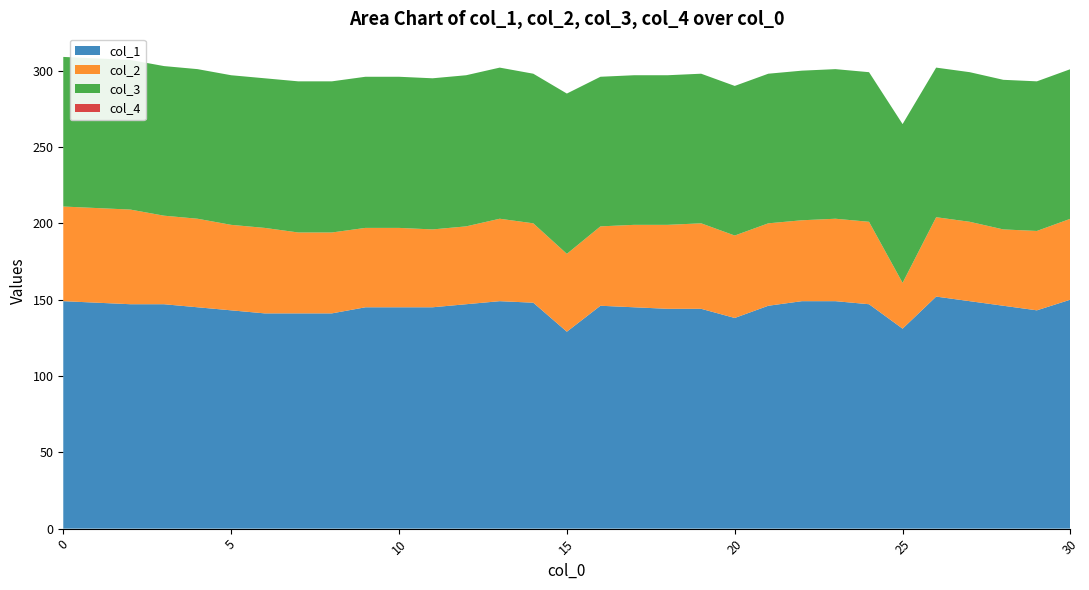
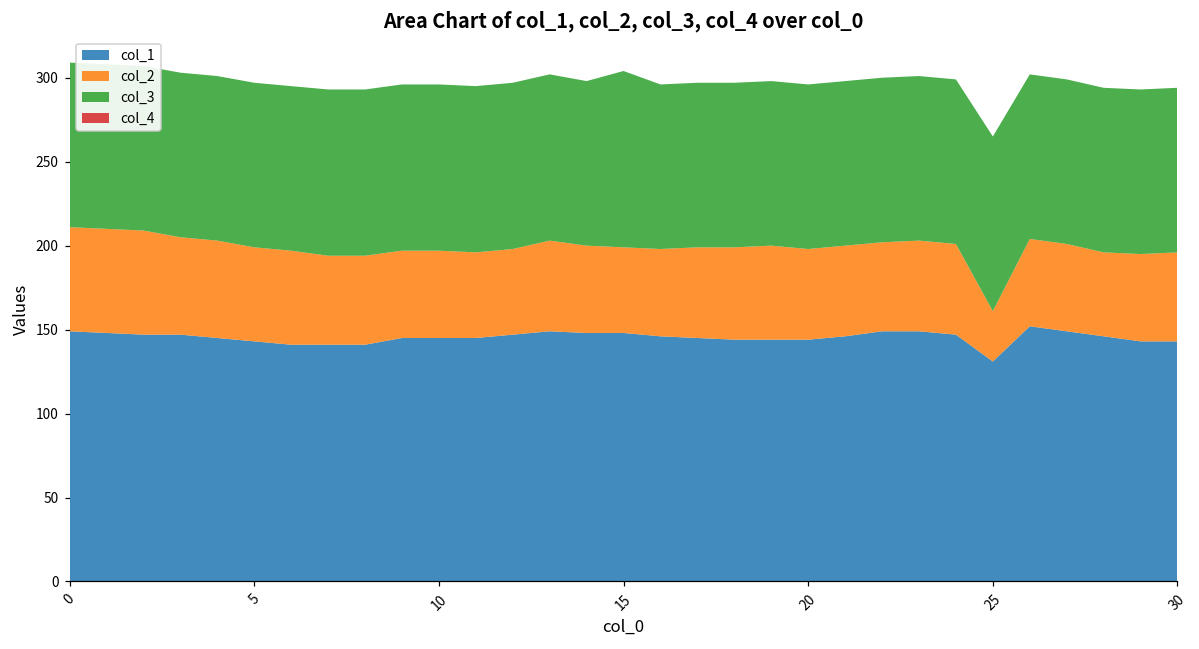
  {
    "col_1": {
      "0": 149,
      "5": 143,
      "10": 145,
-     "15": 129,
-     "20": 138,
+     "15": 148,
+     "20": 144,
      "25": 131,
-     "30": 150
+     "30": 143
    },
    "col_2": {
      "0": 62,
      "5": 56,
      "10": 52,
      "15": 51,
      "20": 54,
      "25": 30,
      "30": 53
    }
  }
